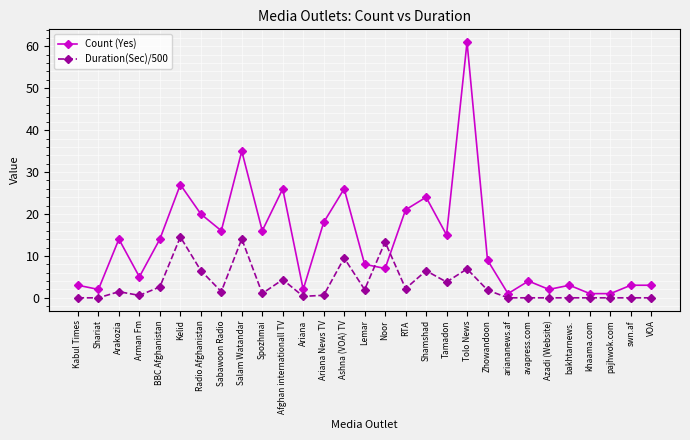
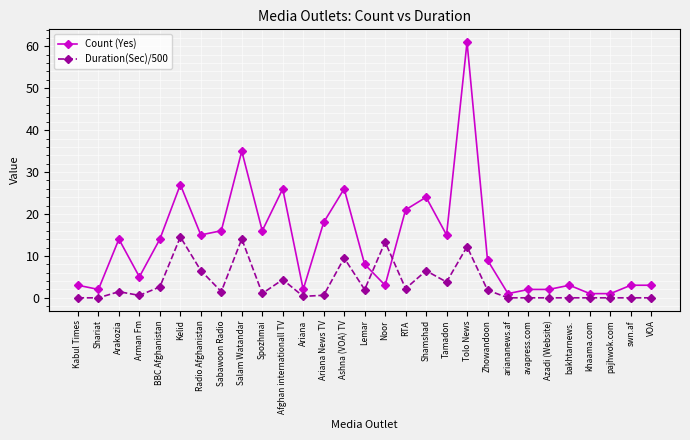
  {
    "Count (Yes)": {
      "Kabul Times": 3,
      "Shariat": 2,
      "Arakozia": 14,
      "Arman Fm": 5,
      "BBC Afghanistan": 14,
      "Kelid": 27,
-     "Radio Afghanistan": 20,
+     "Radio Afghanistan": 15,
      "Sabawoon Radio": 16,
      "Salam Watandar": 35,
      "Spozhmai": 16,
      "Afghan internationall TV": 26,
      "Ariana": 2,
      "Ariana News TV": 18,
      "Ashna (VOA) TV": 26,
      "Lemar": 8,
-     "Noor": 7,
+     "Noor": 3,
      "RTA": 21,
      "Shamshad": 24,
      "Tamadon": 15,
      "Tolo News": 61,
      "Zhowandoon": 9,
      "ariananews.af": 1,
-     "avapress.com": 4,
+     "avapress.com": 2,
      "Azadi (Website)": 2,
      "bakhtarnews.": 3,
      "khaama.com": 1,
      "pajhwok.com": 1,
      "swn.af": 3,
      "VOA": 3
    },
    "Duration(Sec)/500": {
      "Kabul Times": 0,
      "Shariat": 0,
      "Arakozia": 1,
      "Arman Fm": 1,
      "BBC Afghanistan": 3,
      "Kelid": 15,
      "Radio Afghanistan": 7,
      "Sabawoon Radio": 1,
      "Salam Watandar": 14,
      "Spozhmai": 1,
      "Afghan internationall TV": 4,
      "Ariana": 0,
      "Ariana News TV": 1,
      "Ashna (VOA) TV": 10,
      "Lemar": 2,
      "Noor": 13,
      "RTA": 2,
      "Shamshad": 6,
      "Tamadon": 4,
-     "Tolo News": 7,
+     "Tolo News": 12,
      "Zhowandoon": 2,
      "ariananews.af": 0,
      "avapress.com": 0,
      "Azadi (Website)": 0,
      "bakhtarnews.": 0,
      "khaama.com": 0,
      "pajhwok.com": 0,
      "swn.af": 0,
      "VOA": 0
    }
  }
